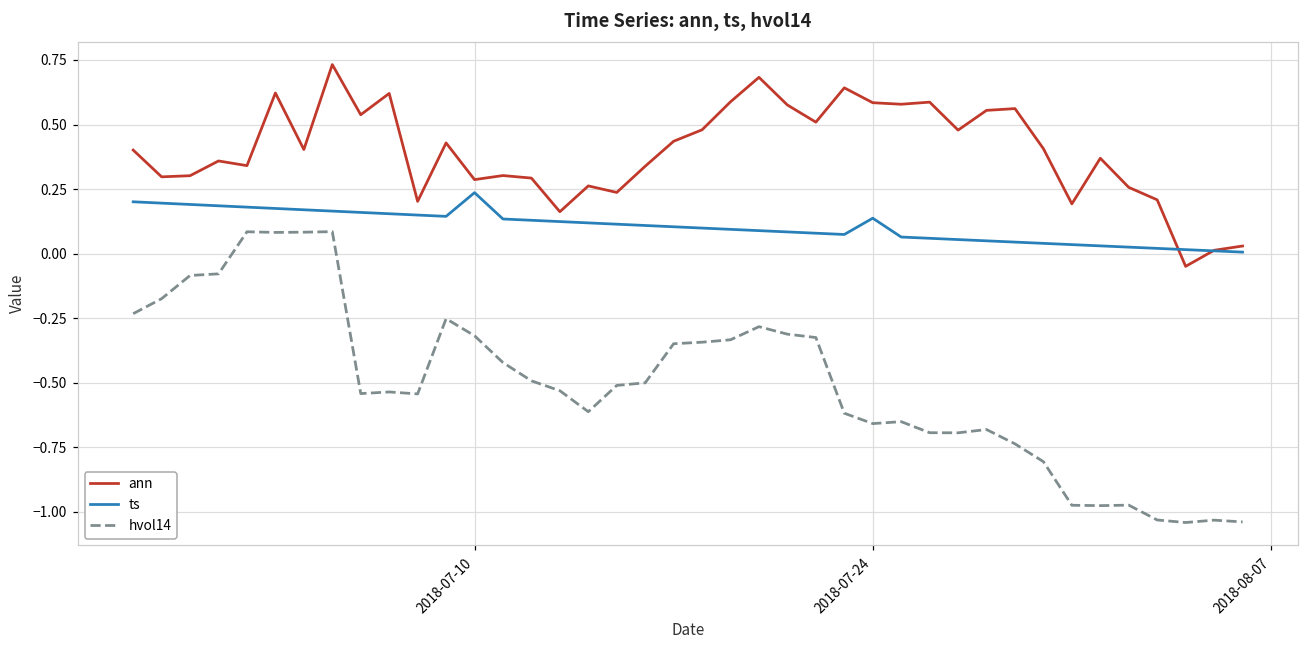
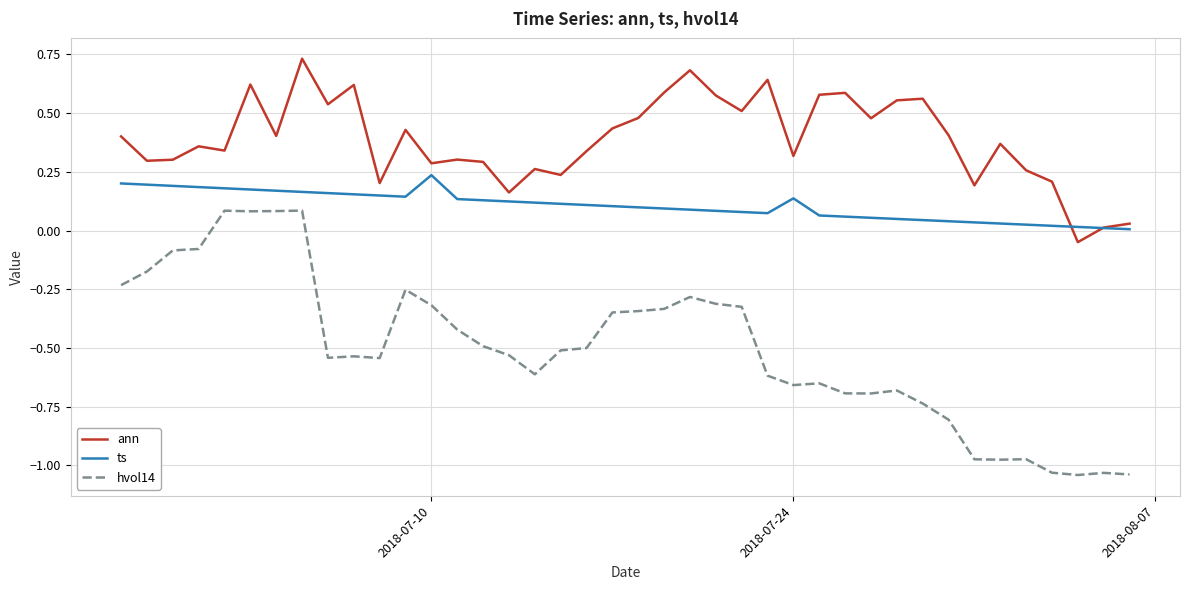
  {
    "ann": {
      "2018-07-10": 0.29,
-     "2018-07-24": 0.58
+     "2018-07-24": 0.32
    },
    "ts": {
      "2018-07-10": 0.24,
      "2018-07-24": 0.14
    },
    "hvol14": {
      "2018-07-10": -0.32,
      "2018-07-24": -0.66
    }
  }
